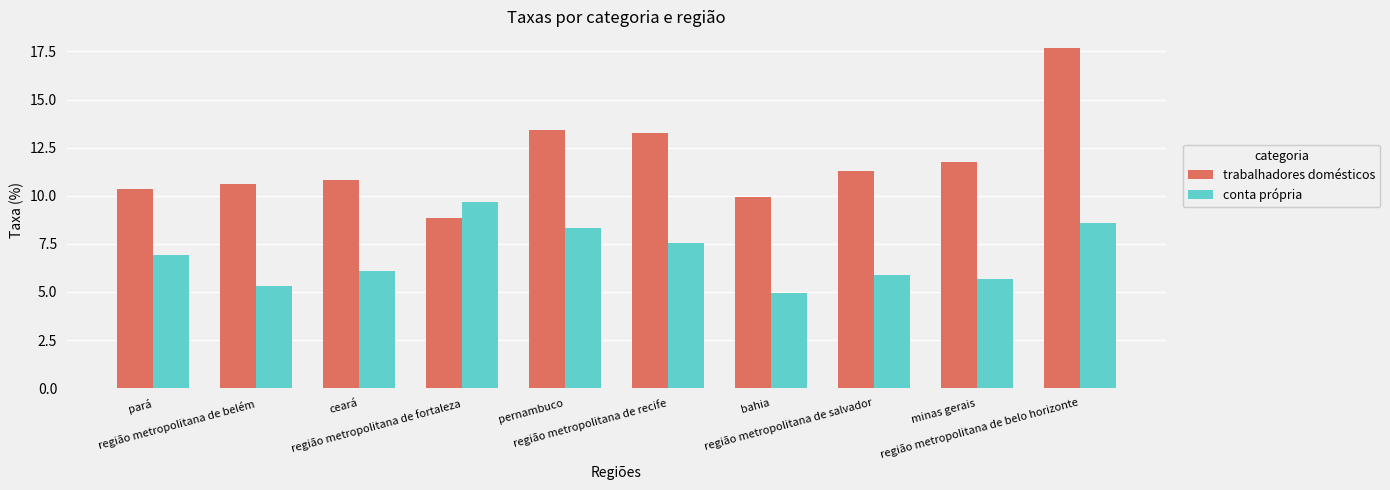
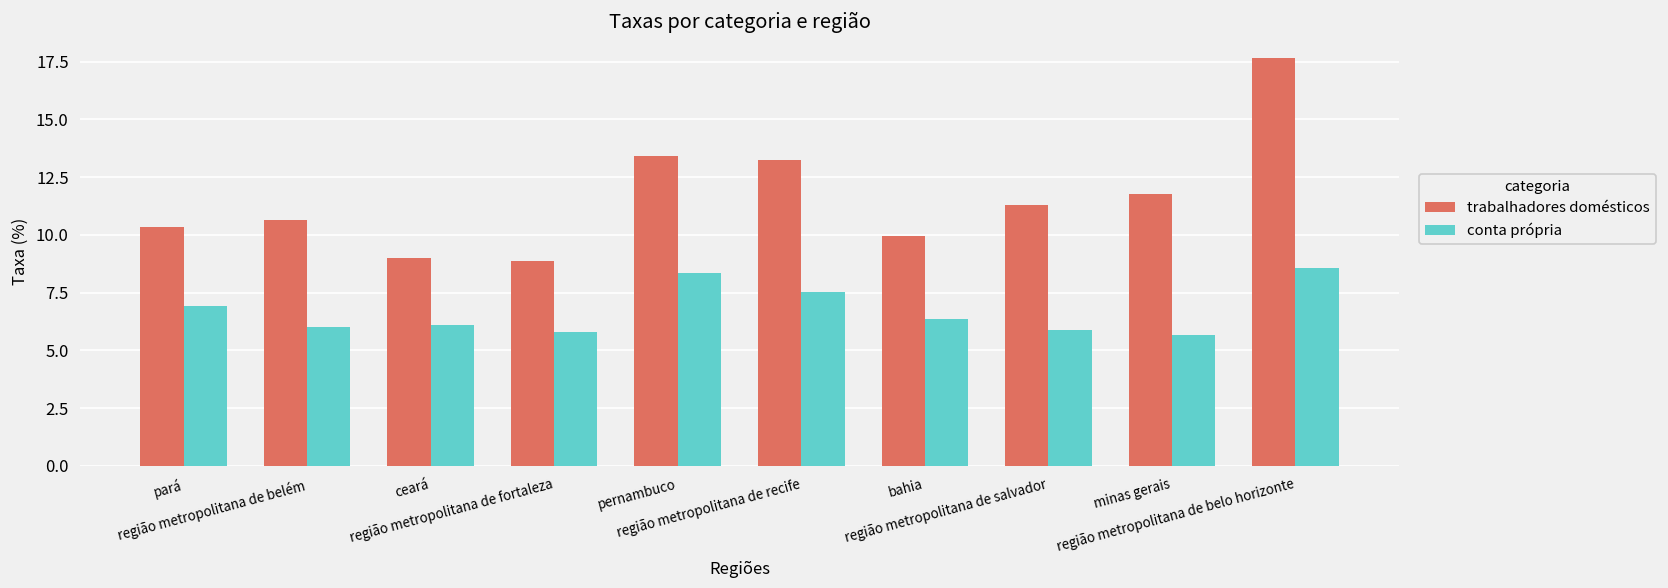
  {
    "trabalhadores domésticos": {
      "pará": 10.4,
      "região metropolitana de belém": 10.6,
-     "ceará": 10.8,
+     "ceará": 9.0,
      "região metropolitana de fortaleza": 8.9,
      "pernambuco": 13.4,
      "região metropolitana de recife": 13.3,
      "bahia": 9.9,
      "região metropolitana de salvador": 11.3,
      "minas gerais": 11.8,
      "região metropolitana de belo horizonte": 17.7
    },
    "conta própria": {
      "pará": 6.9,
-     "região metropolitana de belém": 5.3,
+     "região metropolitana de belém": 6.0,
      "ceará": 6.1,
-     "região metropolitana de fortaleza": 9.7,
+     "região metropolitana de fortaleza": 5.8,
      "pernambuco": 8.3,
      "região metropolitana de recife": 7.5,
-     "bahia": 5.0,
+     "bahia": 6.4,
      "região metropolitana de salvador": 5.9,
      "minas gerais": 5.7,
      "região metropolitana de belo horizonte": 8.6
    }
  }
